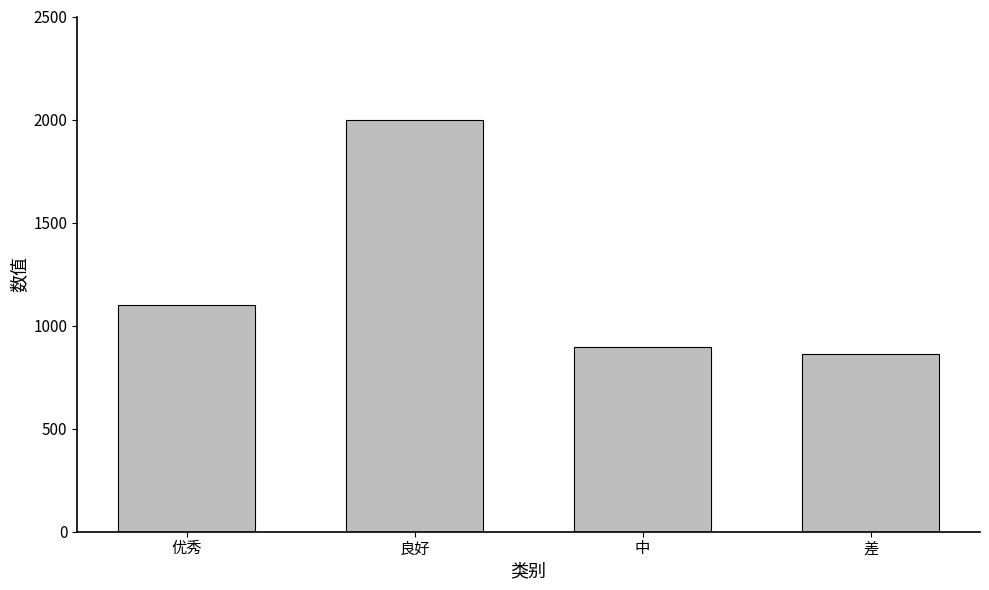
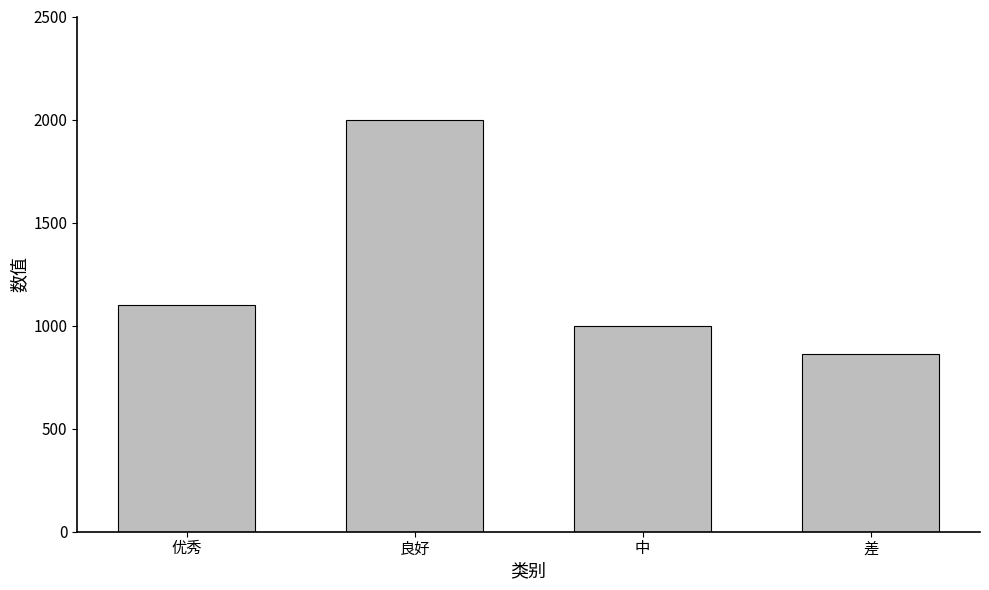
  {
    "优秀": 1100,
    "良好": 2000,
-   "中": 890,
+   "中": 1000,
    "差": 860
  }
